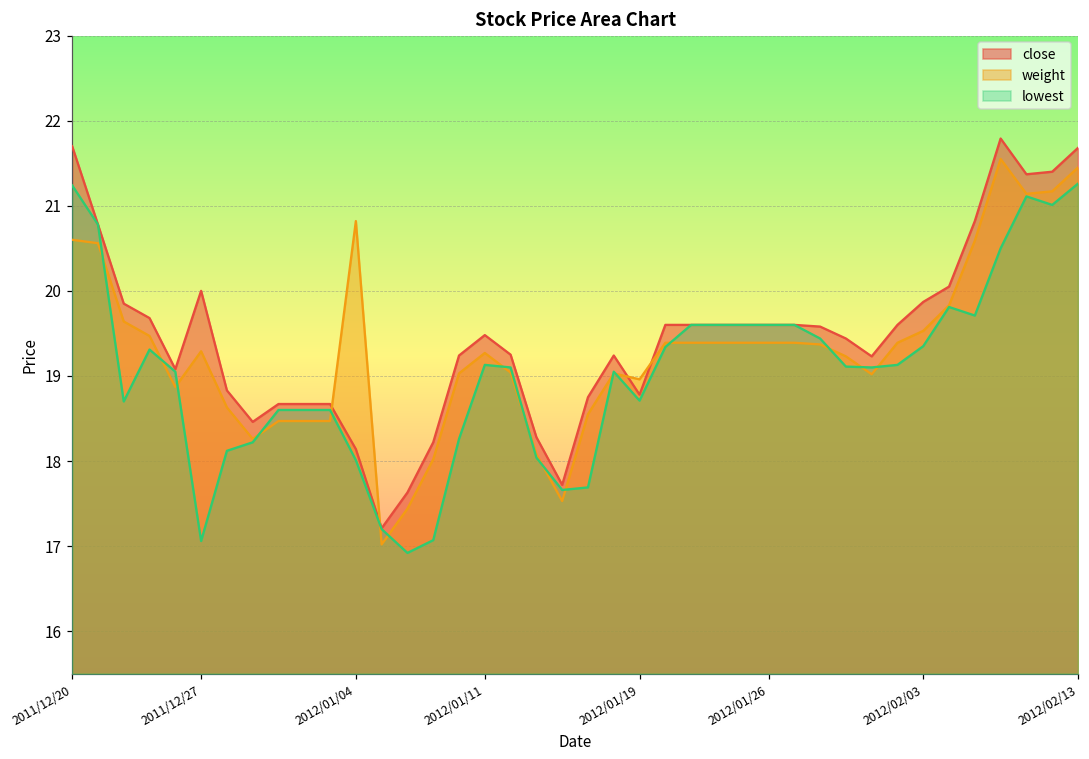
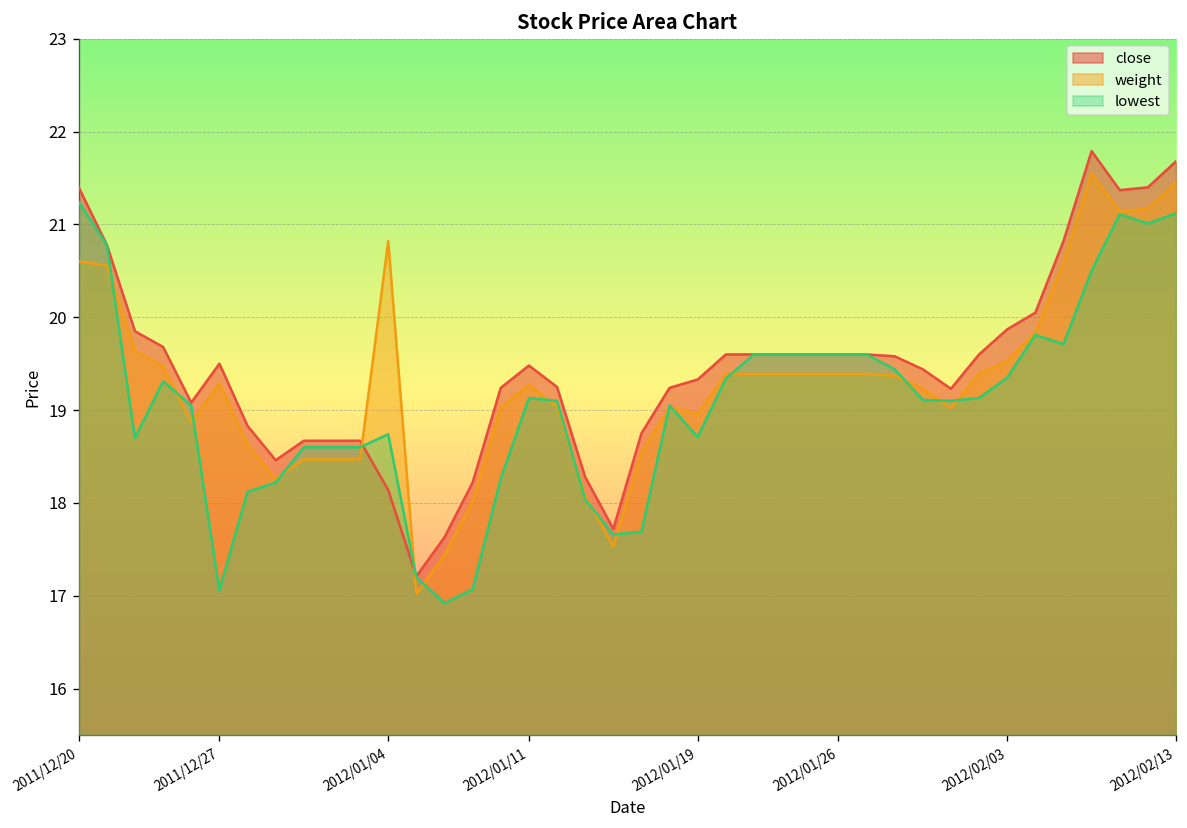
  {
    "close": {
-     "2011/12/20": 21.7,
-     "2011/12/27": 20.0,
+     "2011/12/20": 21.4,
+     "2011/12/27": 19.5,
      "2012/01/04": 18.1,
      "2012/01/11": 19.5,
-     "2012/01/19": 18.8,
+     "2012/01/19": 19.3,
      "2012/02/03": 19.9,
      "2012/02/13": 21.7
    },
    "weight": {
      "2011/12/20": 20.6,
      "2011/12/27": 19.3,
      "2012/01/04": 20.8,
      "2012/01/11": 19.3,
      "2012/01/19": 19.0,
      "2012/01/26": 19.4,
      "2012/02/03": 19.5,
      "2012/02/13": 21.5
    },
    "lowest": {
      "2011/12/20": 21.2,
      "2011/12/27": 17.1,
-     "2012/01/04": 18.0,
+     "2012/01/04": 18.7,
      "2012/01/11": 19.1,
      "2012/01/19": 18.7,
      "2012/02/03": 19.4,
-     "2012/02/13": 21.3
+     "2012/02/13": 21.1
    }
  }
